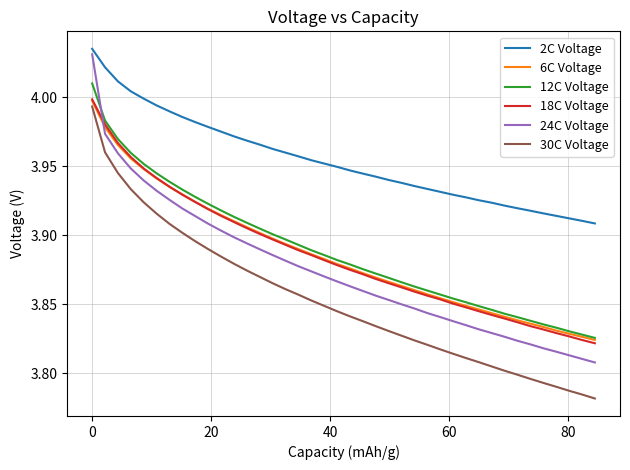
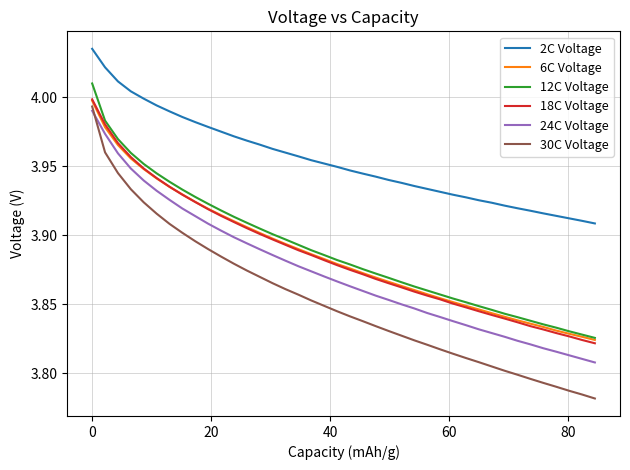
  {
    "2C Voltage": {
      "0": 4.035
    },
    "12C Voltage": {
      "0": 4.010
    },
    "24C Voltage": {
-     "0": 4.031
+     "0": 3.990
    },
    "30C Voltage": {
      "0": 3.993
    }
  }
